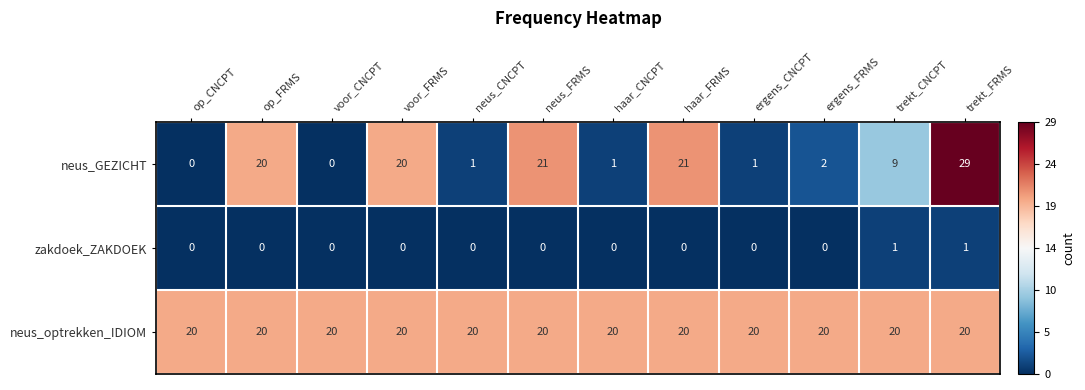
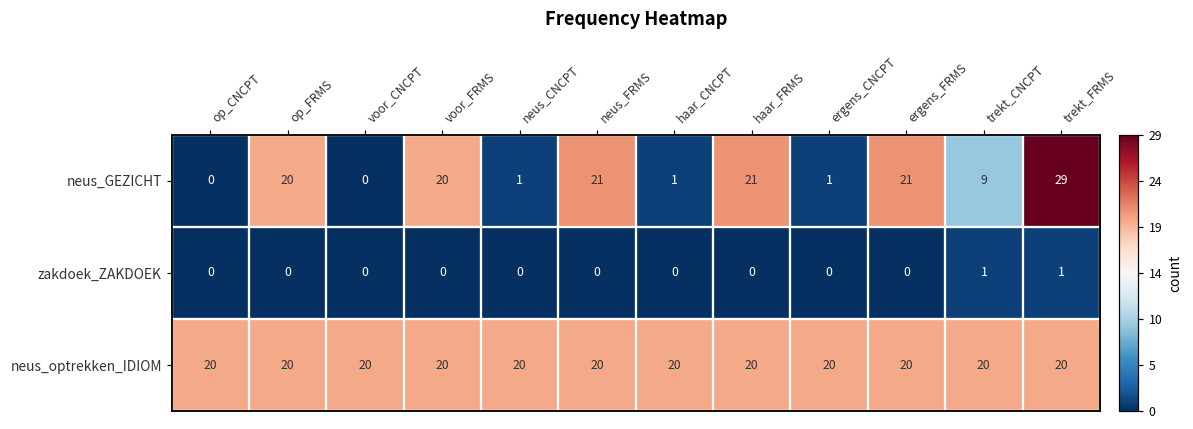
  {
    "neus_GEZICHT": {
      "op_CNCPT": 0,
      "op_FRMS": 20,
      "voor_CNCPT": 0,
      "voor_FRMS": 20,
      "neus_CNCPT": 1,
      "neus_FRMS": 21,
      "haar_CNCPT": 1,
      "haar_FRMS": 21,
      "ergens_CNCPT": 1,
-     "ergens_FRMS": 2,
+     "ergens_FRMS": 21,
      "trekt_CNCPT": 9,
      "trekt_FRMS": 29
    },
    "zakdoek_ZAKDOEK": {
      "op_CNCPT": 0,
      "op_FRMS": 0,
      "voor_CNCPT": 0,
      "voor_FRMS": 0,
      "neus_CNCPT": 0,
      "neus_FRMS": 0,
      "haar_CNCPT": 0,
      "haar_FRMS": 0,
      "ergens_CNCPT": 0,
      "ergens_FRMS": 0,
      "trekt_CNCPT": 1,
      "trekt_FRMS": 1
    },
    "neus_optrekken_IDIOM": {
      "op_CNCPT": 20,
      "op_FRMS": 20,
      "voor_CNCPT": 20,
      "voor_FRMS": 20,
      "neus_CNCPT": 20,
      "neus_FRMS": 20,
      "haar_CNCPT": 20,
      "haar_FRMS": 20,
      "ergens_CNCPT": 20,
      "ergens_FRMS": 20,
      "trekt_CNCPT": 20,
      "trekt_FRMS": 20
    }
  }
